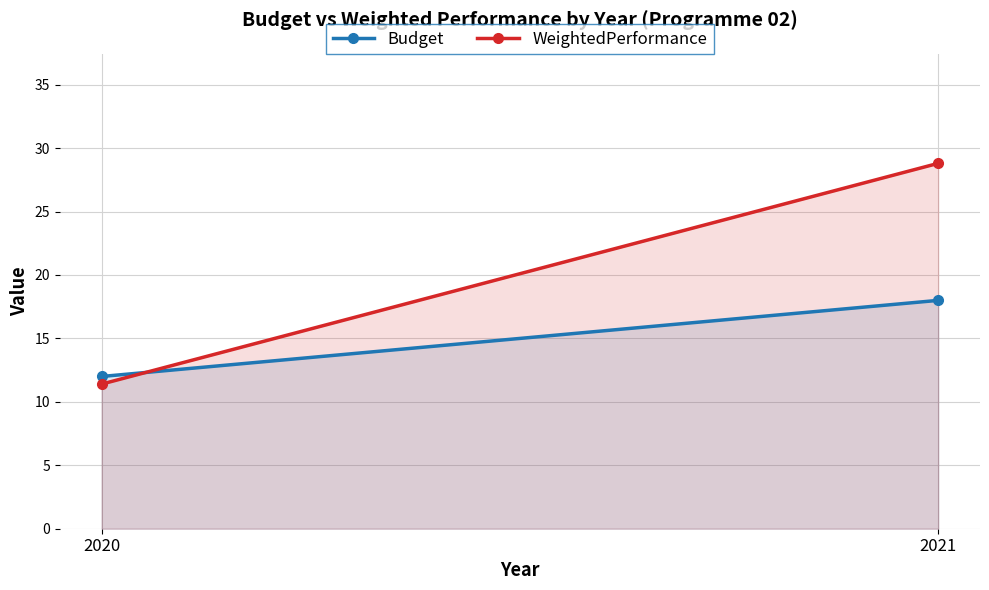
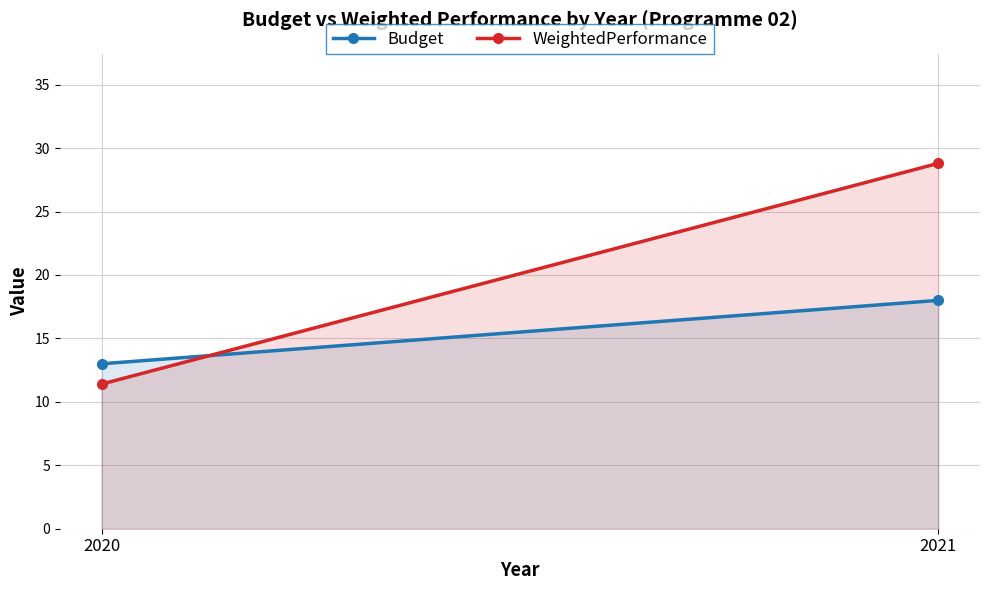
  {
    "Budget": {
-     "2020": 12,
+     "2020": 13,
      "2021": 18
    },
    "WeightedPerformance": {
      "2020": 11.4,
      "2021": 28.8
    }
  }
